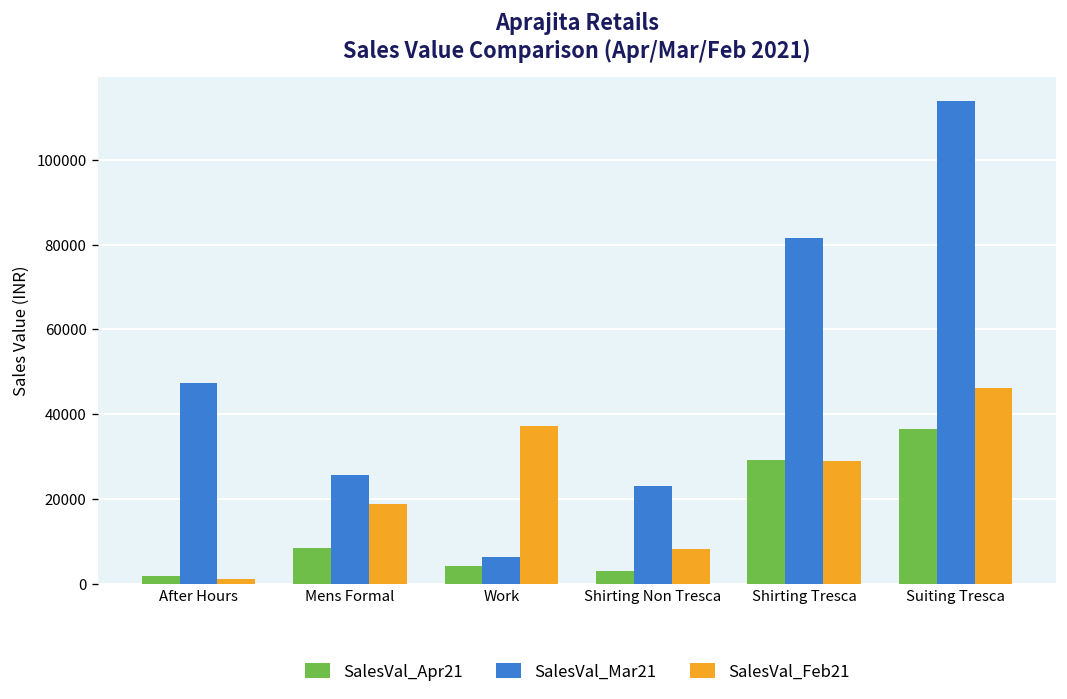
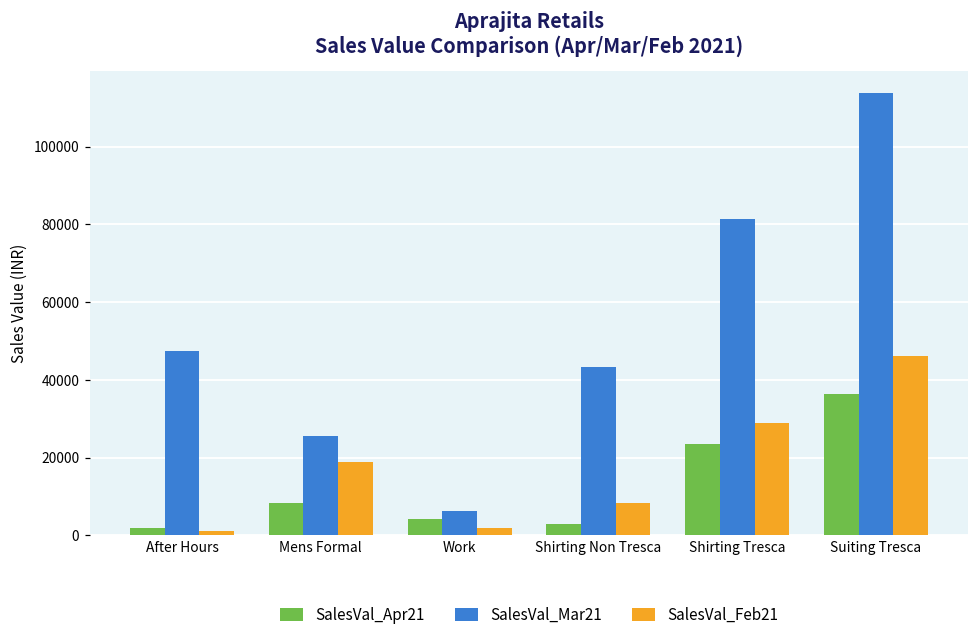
  {
    "SalesVal_Apr21": {
      "After Hours": 2000,
      "Mens Formal": 8000,
      "Work": 4000,
      "Shirting Non Tresca": 3000,
-     "Shirting Tresca": 29000,
+     "Shirting Tresca": 24000,
      "Suiting Tresca": 36000
    },
    "SalesVal_Mar21": {
      "After Hours": 47000,
      "Mens Formal": 26000,
      "Work": 6000,
-     "Shirting Non Tresca": 23000,
+     "Shirting Non Tresca": 43000,
      "Shirting Tresca": 82000,
      "Suiting Tresca": 114000
    },
    "SalesVal_Feb21": {
      "After Hours": 1000,
      "Mens Formal": 19000,
-     "Work": 37000,
+     "Work": 2000,
      "Shirting Non Tresca": 8000,
      "Shirting Tresca": 29000,
      "Suiting Tresca": 46000
    }
  }
